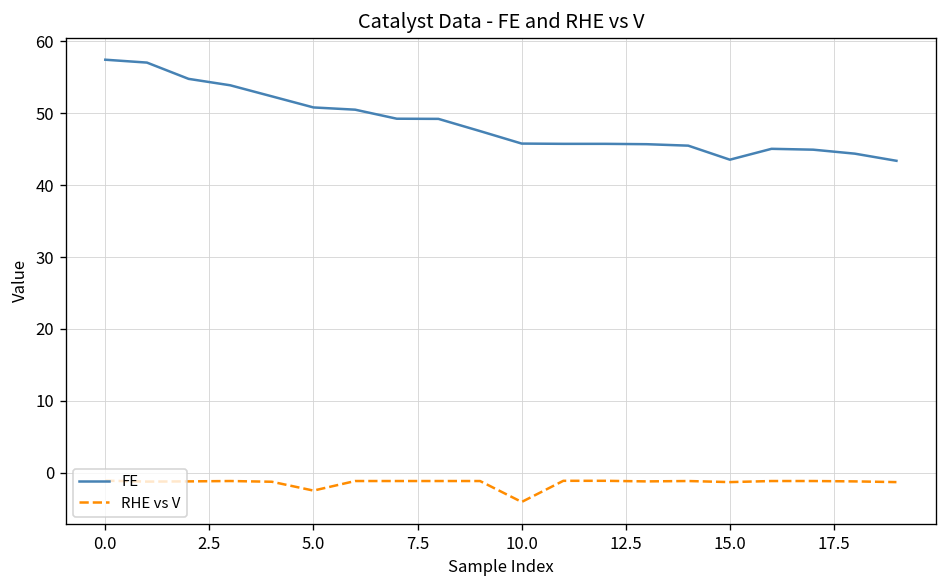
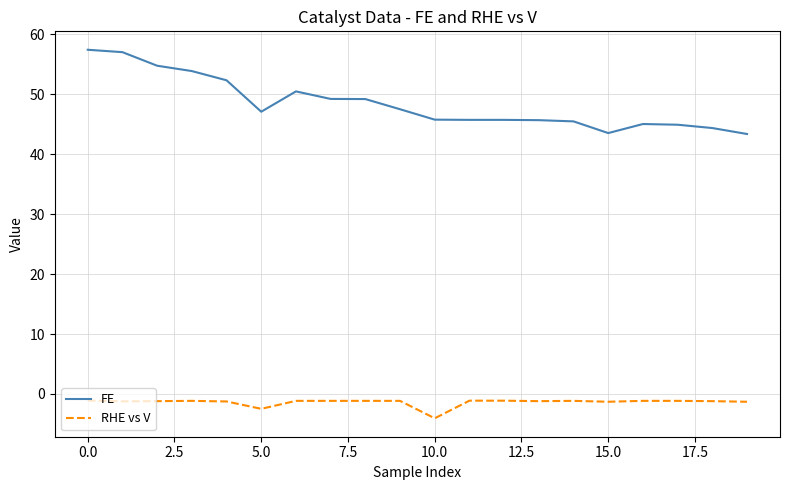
  {
    "FE": {
      "0.0": 57,
-     "5.0": 51,
+     "5.0": 47,
      "10.0": 46,
      "15.0": 44
    },
    "RHE vs V": {
      "5.0": -2,
      "10.0": -4,
      "15.0": -1
    }
  }
